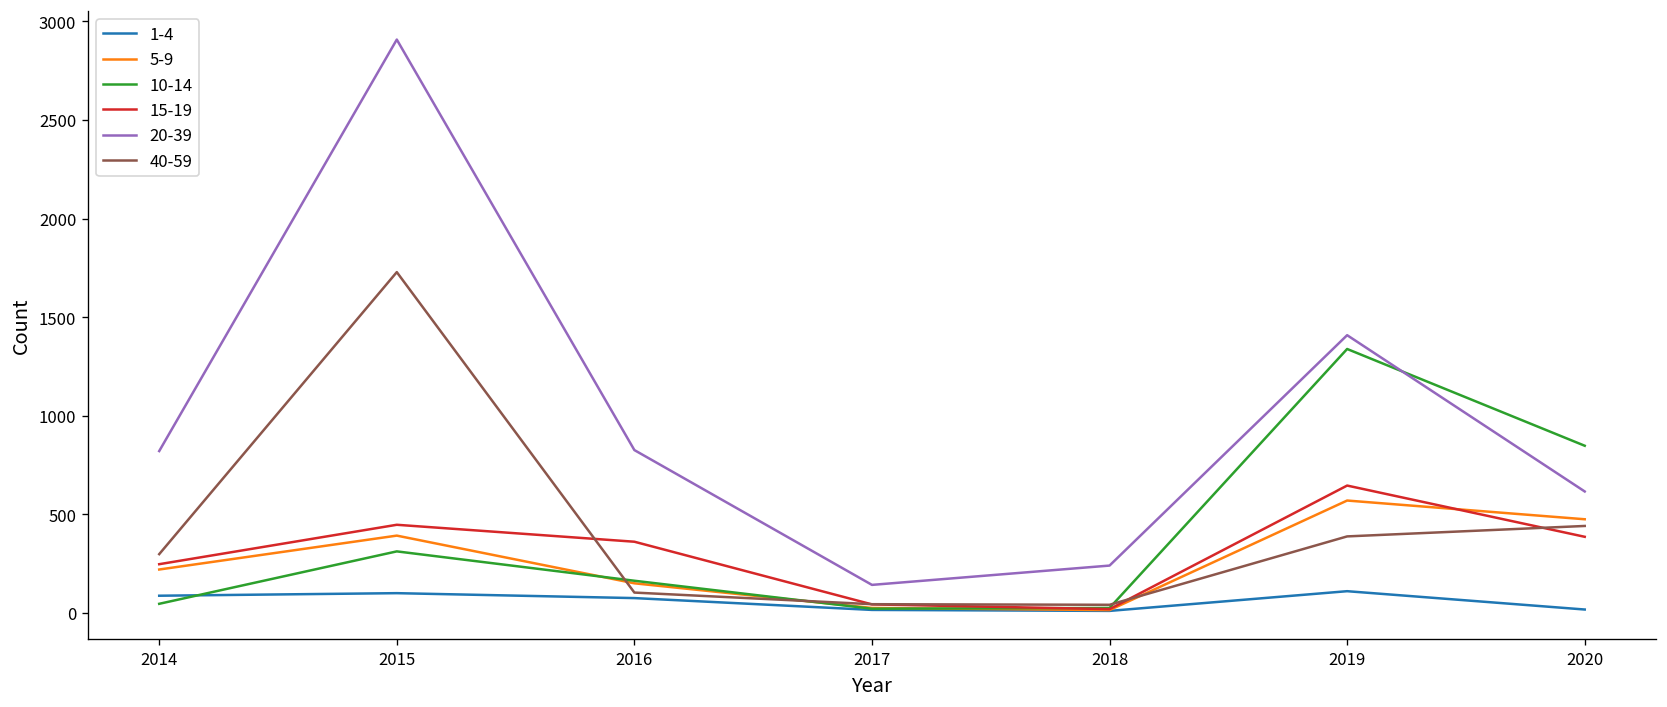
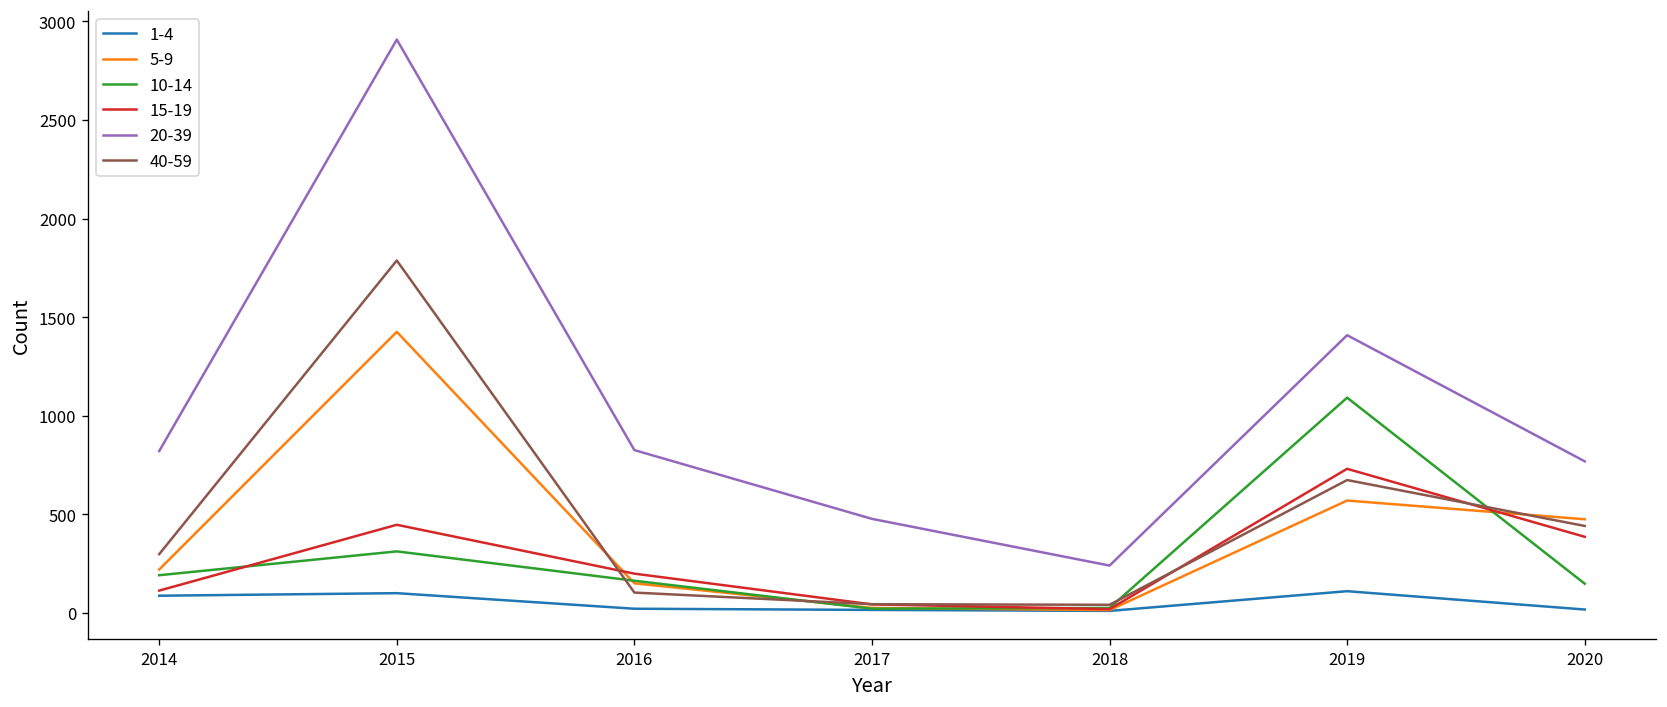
  {
    "1-4": {
      "2014": 90,
      "2015": 100,
-     "2016": 70,
+     "2016": 20,
      "2019": 110,
      "2020": 20
    },
    "5-9": {
      "2014": 220,
-     "2015": 390,
+     "2015": 1430,
      "2019": 570,
      "2020": 470
    },
    "10-14": {
-     "2014": 50,
+     "2014": 190,
      "2015": 310,
-     "2019": 1340,
-     "2020": 850
+     "2019": 1090,
+     "2020": 150
    },
    "15-19": {
-     "2014": 250,
+     "2014": 110,
      "2015": 450,
-     "2016": 360,
-     "2019": 650,
+     "2016": 200,
+     "2019": 730,
      "2020": 390
    },
    "20-39": {
      "2014": 820,
      "2015": 2910,
      "2016": 830,
-     "2017": 140,
+     "2017": 480,
      "2018": 240,
      "2019": 1410,
-     "2020": 620
+     "2020": 770
    },
    "40-59": {
      "2014": 300,
-     "2015": 1730,
+     "2015": 1790,
      "2016": 100,
      "2018": 40,
-     "2019": 390,
+     "2019": 670,
      "2020": 440
    }
  }
